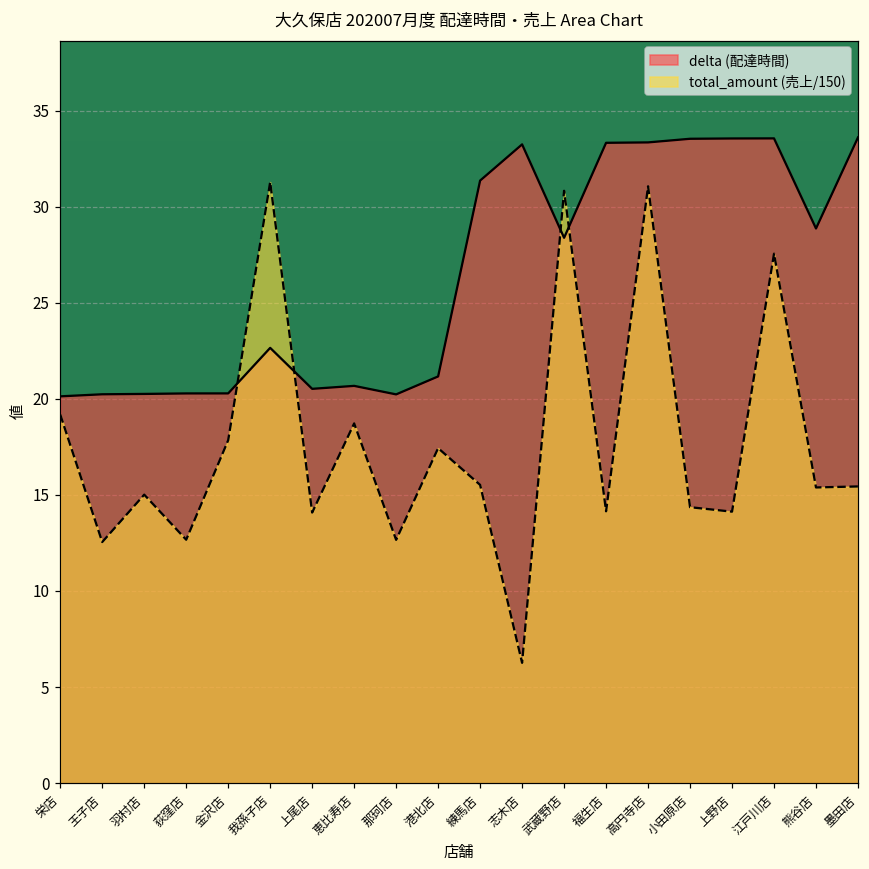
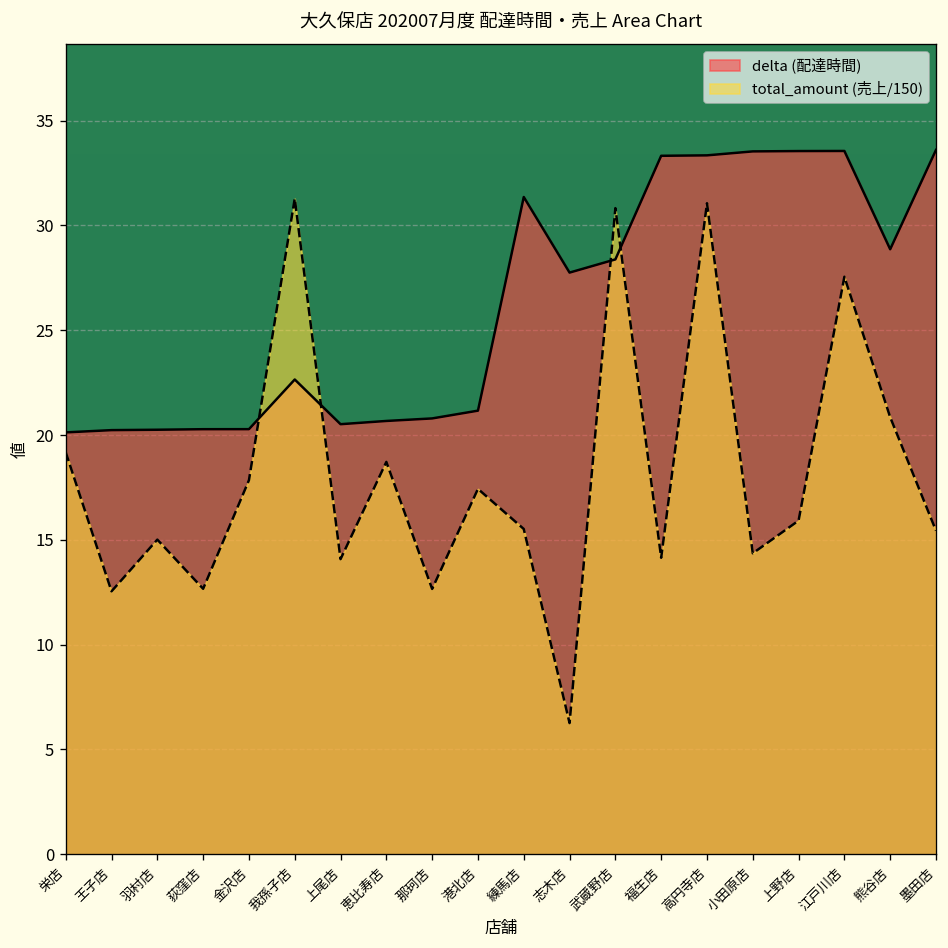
  {
    "delta (配達時間)": {
      "栄店": 20.1,
      "王子店": 20.2,
      "羽村店": 20.3,
      "荻窪店": 20.3,
      "金沢店": 20.3,
      "我孫子店": 22.7,
      "上尾店": 20.5,
      "恵比寿店": 20.7,
-     "那珂店": 20.2,
+     "那珂店": 20.8,
      "港北店": 21.2,
      "練馬店": 31.4,
-     "志木店": 33.2,
+     "志木店": 27.8,
      "武蔵野店": 28.4,
      "福生店": 33.3,
      "高円寺店": 33.3,
      "小田原店": 33.5,
      "上野店": 33.5,
      "江戸川店": 33.6,
      "熊谷店": 28.9,
      "墨田店": 33.6
    },
    "total_amount (売上/150)": {
      "栄店": 19.2,
      "王子店": 12.5,
      "羽村店": 15.0,
      "荻窪店": 12.7,
      "金沢店": 17.8,
      "我孫子店": 31.3,
      "上尾店": 14.1,
      "恵比寿店": 18.7,
      "那珂店": 12.7,
      "港北店": 17.4,
      "練馬店": 15.5,
      "志木店": 6.3,
      "武蔵野店": 30.8,
      "福生店": 14.1,
      "高円寺店": 31.1,
      "小田原店": 14.4,
-     "上野店": 14.1,
+     "上野店": 15.9,
      "江戸川店": 27.6,
-     "熊谷店": 15.4,
+     "熊谷店": 20.9,
      "墨田店": 15.4
    }
  }
